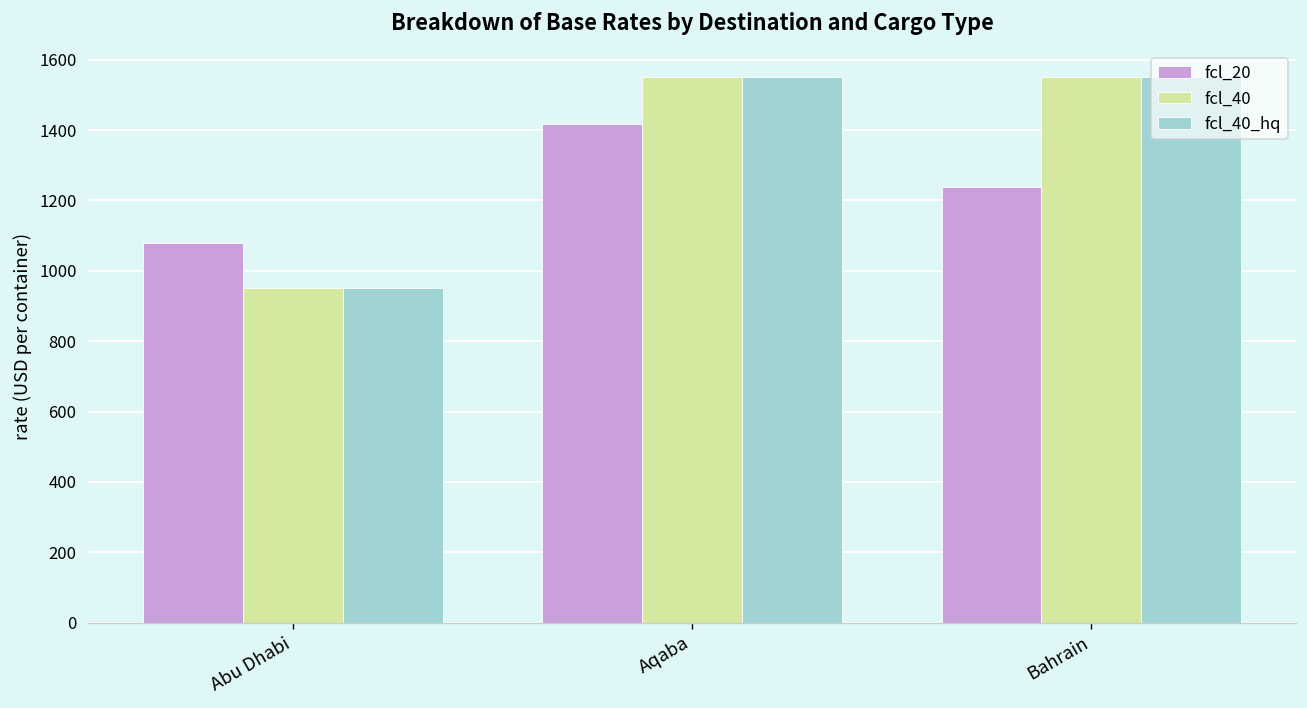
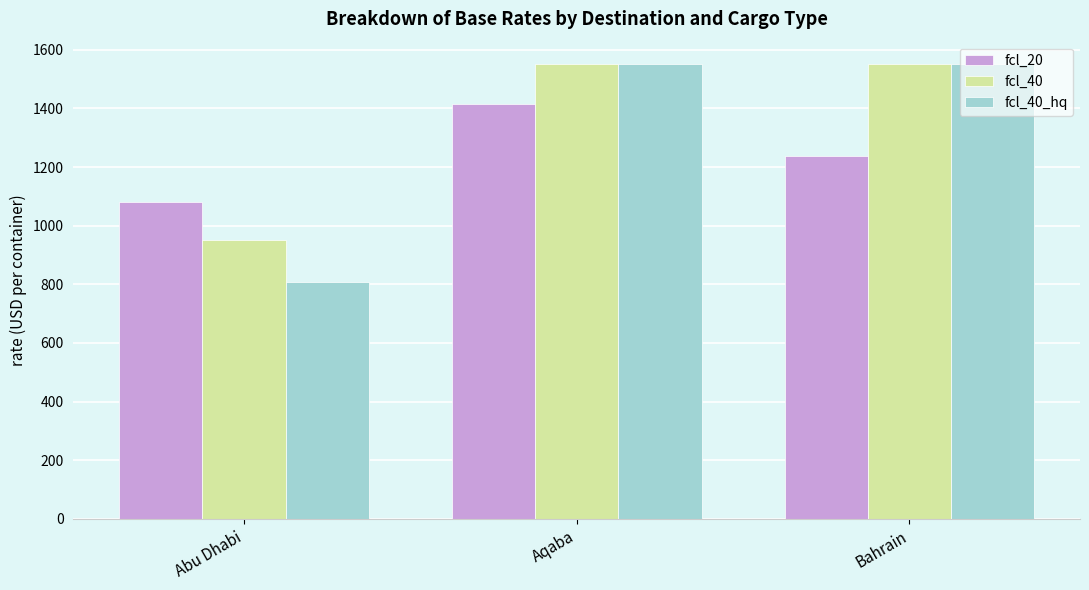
  {
    "fcl_20": {
      "Abu Dhabi": 1080,
      "Aqaba": 1420,
      "Bahrain": 1240
    },
    "fcl_40": {
      "Abu Dhabi": 950,
      "Aqaba": 1550,
      "Bahrain": 1550
    },
    "fcl_40_hq": {
-     "Abu Dhabi": 950,
+     "Abu Dhabi": 810,
      "Aqaba": 1550
    }
  }
